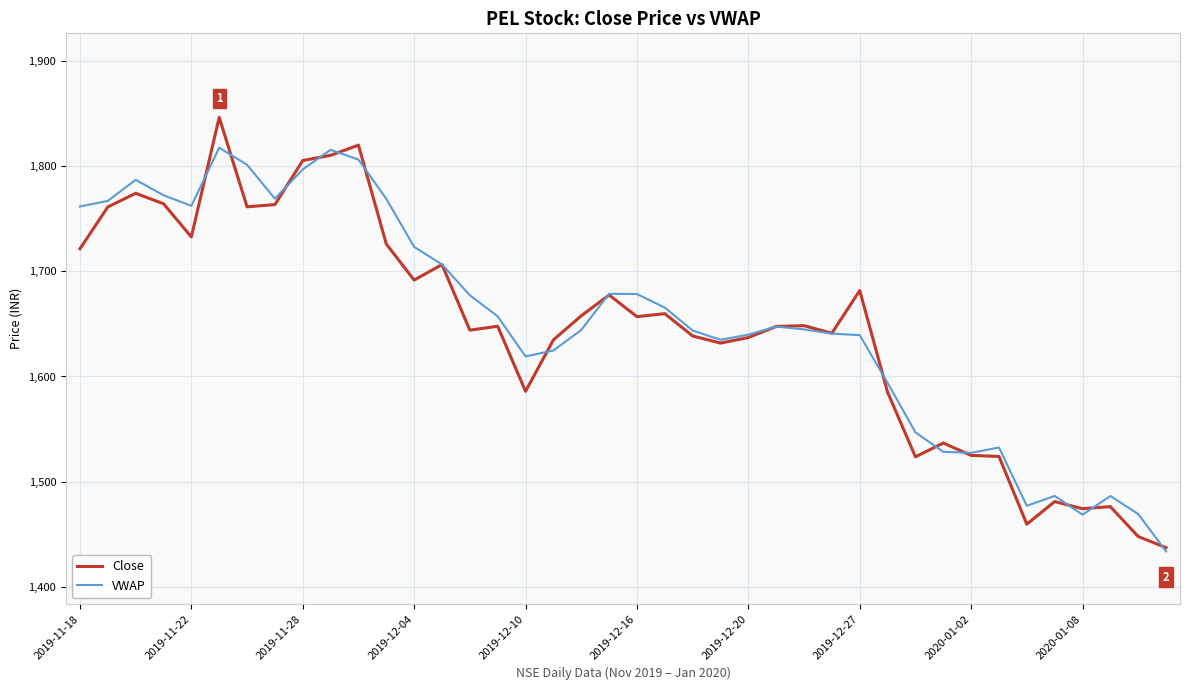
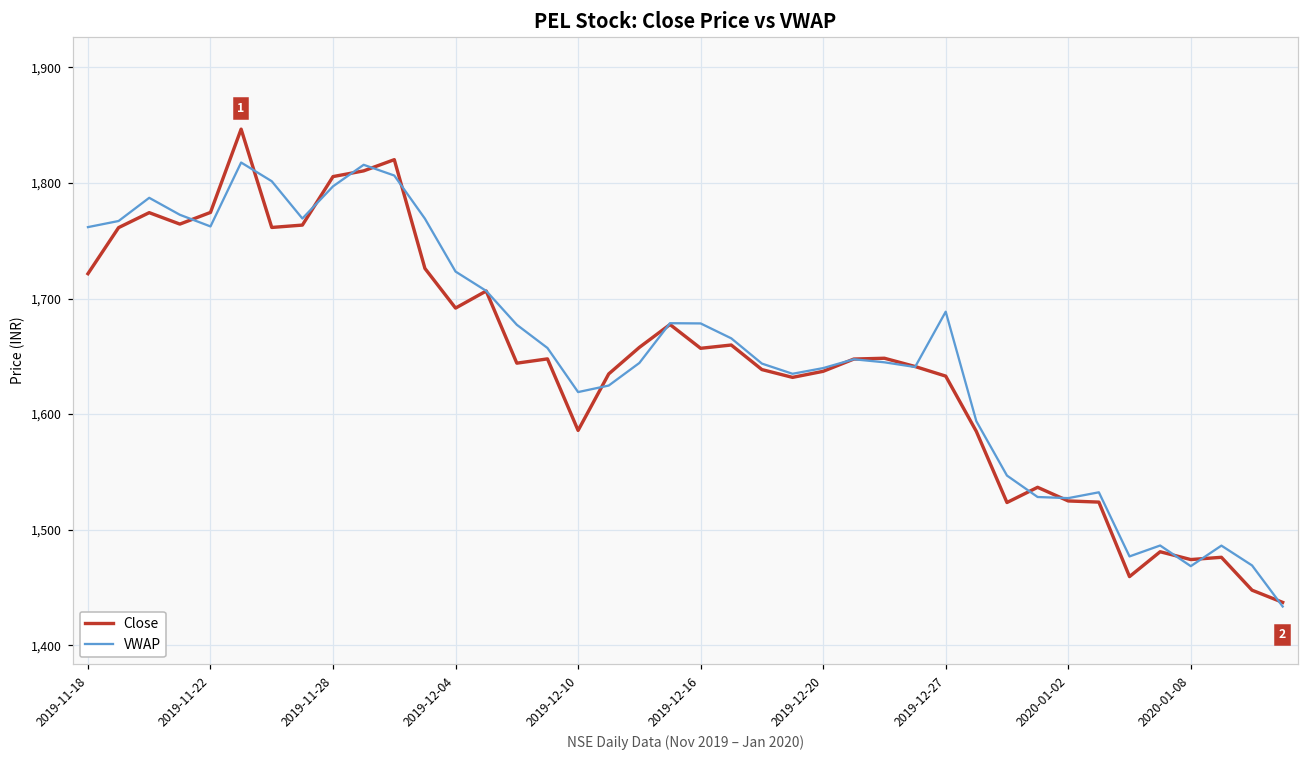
  {
    "Close": {
      "2019-11-18": "1,722",
-     "2019-11-22": "1,733",
+     "2019-11-22": "1,775",
      "2019-11-28": "1,806",
      "2019-12-04": "1,692",
      "2019-12-10": "1,586",
      "2019-12-16": "1,657",
      "2019-12-20": "1,637",
-     "2019-12-27": "1,682",
+     "2019-12-27": "1,633",
      "2020-01-02": "1,525",
      "2020-01-08": "1,474"
    },
    "VWAP": {
      "2019-11-18": "1,762",
      "2019-11-22": "1,762",
      "2019-11-28": "1,797",
      "2019-12-04": "1,723",
      "2019-12-10": "1,619",
      "2019-12-16": "1,678",
      "2019-12-20": "1,640",
-     "2019-12-27": "1,639",
+     "2019-12-27": "1,689",
      "2020-01-02": "1,527",
      "2020-01-08": "1,468"
    }
  }
